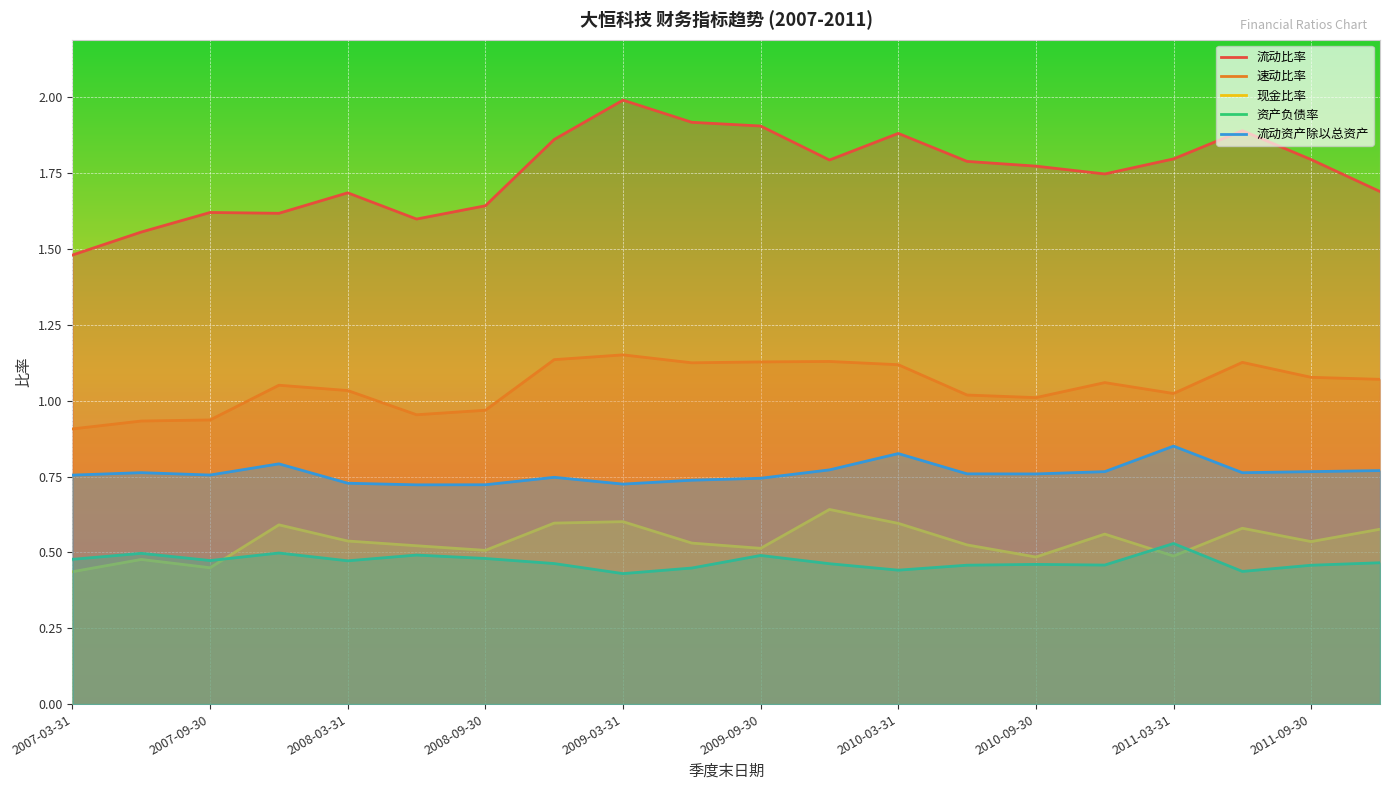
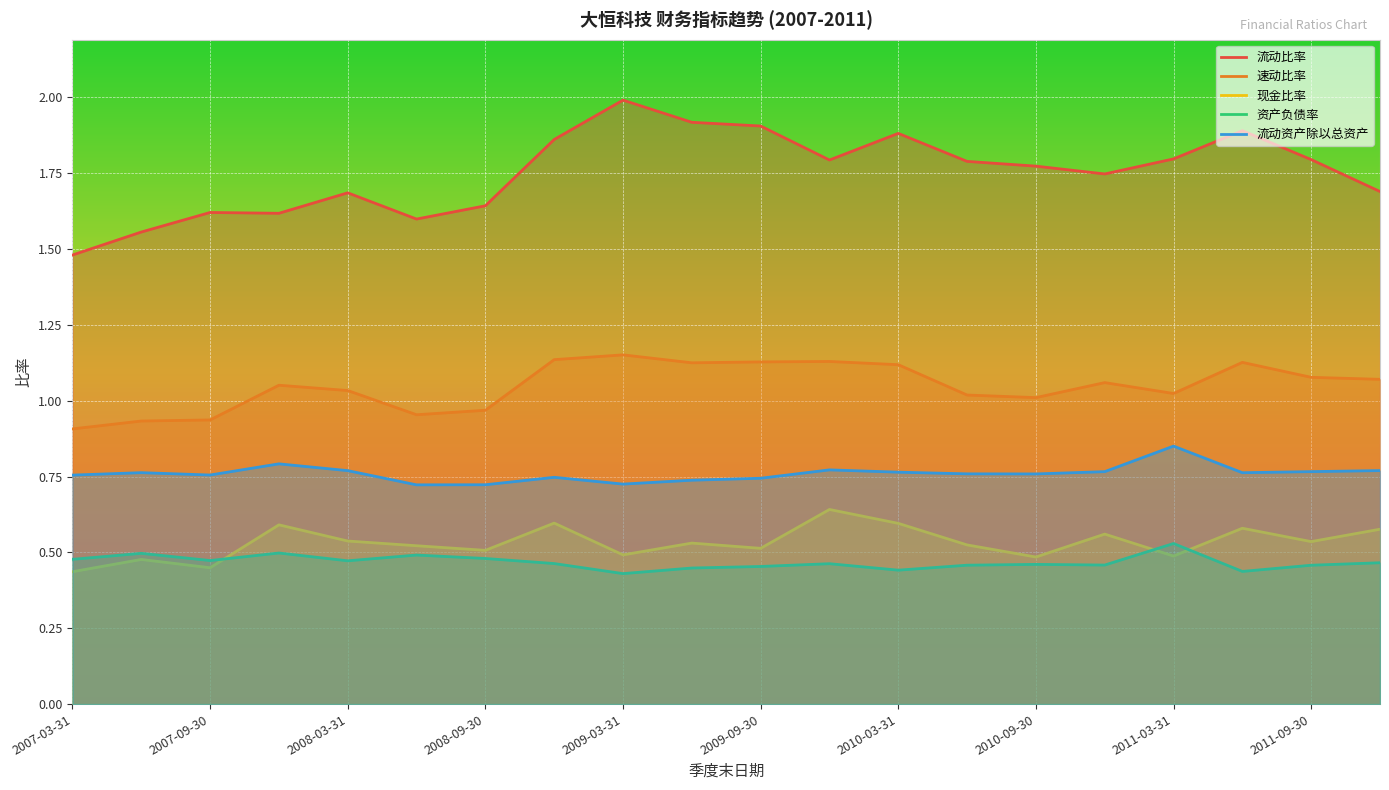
  {
    "现金比率": {
      "2007-03-31": 0.44,
      "2007-09-30": 0.45,
      "2008-03-31": 0.54,
      "2008-09-30": 0.51,
-     "2009-03-31": 0.60,
+     "2009-03-31": 0.49,
      "2009-09-30": 0.51,
      "2010-03-31": 0.60,
      "2010-09-30": 0.48,
      "2011-03-31": 0.49,
      "2011-09-30": 0.54
    },
    "资产负债率": {
      "2007-03-31": 0.48,
      "2007-09-30": 0.47,
      "2008-03-31": 0.47,
      "2008-09-30": 0.48,
      "2009-03-31": 0.43,
-     "2009-09-30": 0.49,
+     "2009-09-30": 0.45,
      "2010-03-31": 0.44,
      "2010-09-30": 0.46,
      "2011-03-31": 0.53,
      "2011-09-30": 0.46
    },
    "流动资产除以总资产": {
      "2007-03-31": 0.75,
      "2007-09-30": 0.75,
-     "2008-03-31": 0.73,
+     "2008-03-31": 0.77,
      "2008-09-30": 0.72,
      "2009-03-31": 0.73,
      "2009-09-30": 0.74,
-     "2010-03-31": 0.83,
+     "2010-03-31": 0.76,
      "2010-09-30": 0.76,
      "2011-03-31": 0.85,
      "2011-09-30": 0.77
    }
  }
